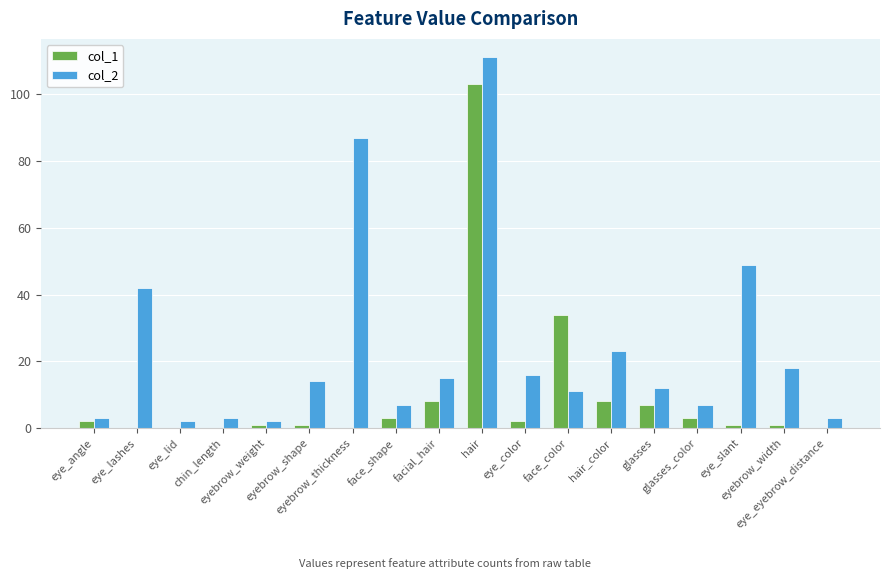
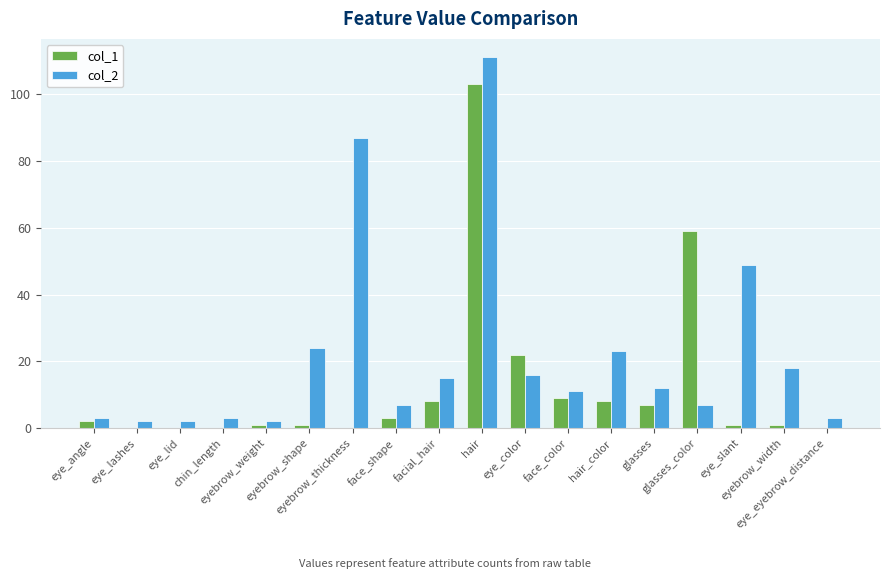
  {
    "col_1": {
      "eye_angle": 2,
      "eye_lashes": 0,
      "eye_lid": 0,
      "chin_length": 0,
      "eyebrow_weight": 1,
      "eyebrow_shape": 1,
      "eyebrow_thickness": 0,
      "face_shape": 3,
      "facial_hair": 8,
      "hair": 103,
-     "eye_color": 2,
-     "face_color": 34,
+     "eye_color": 22,
+     "face_color": 9,
      "hair_color": 8,
      "glasses": 7,
-     "glasses_color": 3,
+     "glasses_color": 59,
      "eye_slant": 1,
      "eyebrow_width": 1,
      "eye_eyebrow_distance": 0
    },
    "col_2": {
      "eye_angle": 3,
-     "eye_lashes": 42,
+     "eye_lashes": 2,
      "eye_lid": 2,
      "chin_length": 3,
      "eyebrow_weight": 2,
-     "eyebrow_shape": 14,
+     "eyebrow_shape": 24,
      "eyebrow_thickness": 87,
      "face_shape": 7,
      "facial_hair": 15,
      "hair": 111,
      "eye_color": 16,
      "face_color": 11,
      "hair_color": 23,
      "glasses": 12,
      "glasses_color": 7,
      "eye_slant": 49,
      "eyebrow_width": 18,
      "eye_eyebrow_distance": 3
    }
  }
